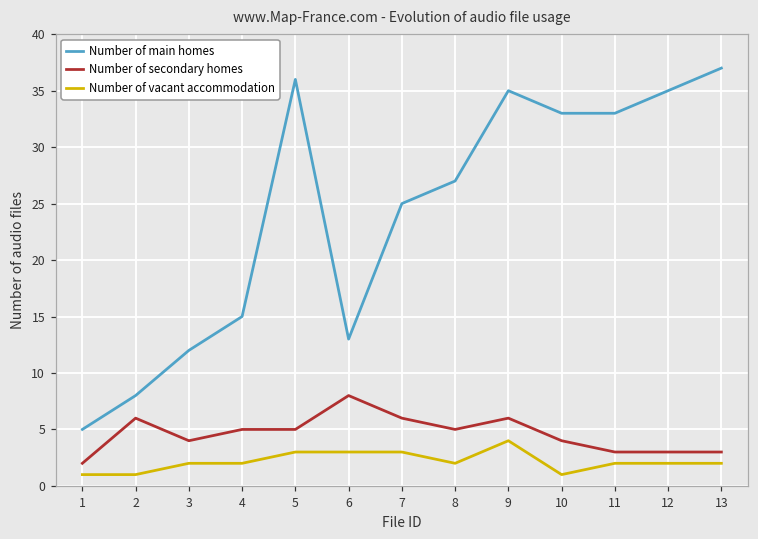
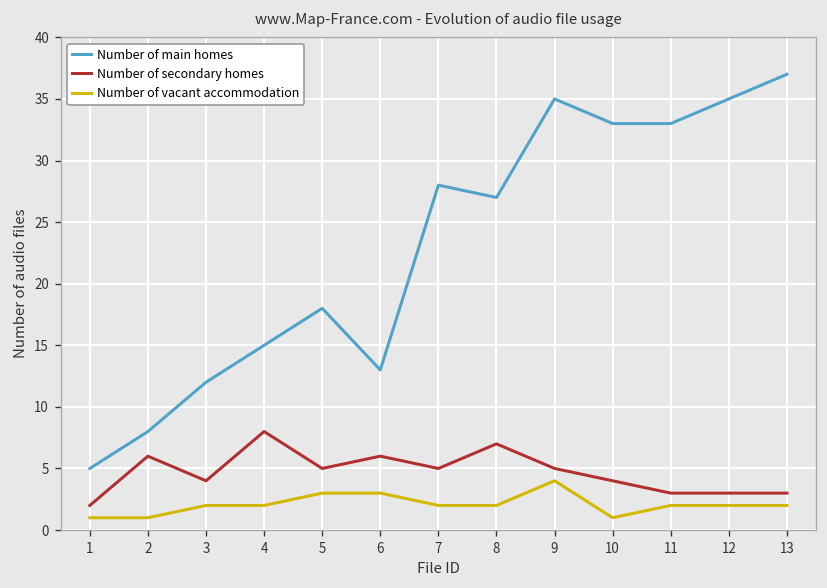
  {
    "Number of main homes": {
      "1": 5,
      "2": 8,
      "3": 12,
      "4": 15,
-     "5": 36,
+     "5": 18,
      "6": 13,
-     "7": 25,
+     "7": 28,
      "8": 27,
      "9": 35,
      "10": 33,
      "11": 33,
      "12": 35,
      "13": 37
    },
    "Number of secondary homes": {
      "1": 2,
      "2": 6,
      "3": 4,
-     "4": 5,
+     "4": 8,
      "5": 5,
-     "6": 8,
-     "7": 6,
-     "8": 5,
-     "9": 6,
+     "6": 6,
+     "7": 5,
+     "8": 7,
+     "9": 5,
      "10": 4,
      "11": 3,
      "12": 3,
      "13": 3
    },
    "Number of vacant accommodation": {
      "1": 1,
      "2": 1,
      "3": 2,
      "4": 2,
      "5": 3,
      "6": 3,
-     "7": 3,
+     "7": 2,
      "8": 2,
      "9": 4,
      "10": 1,
      "11": 2,
      "12": 2,
      "13": 2
    }
  }
